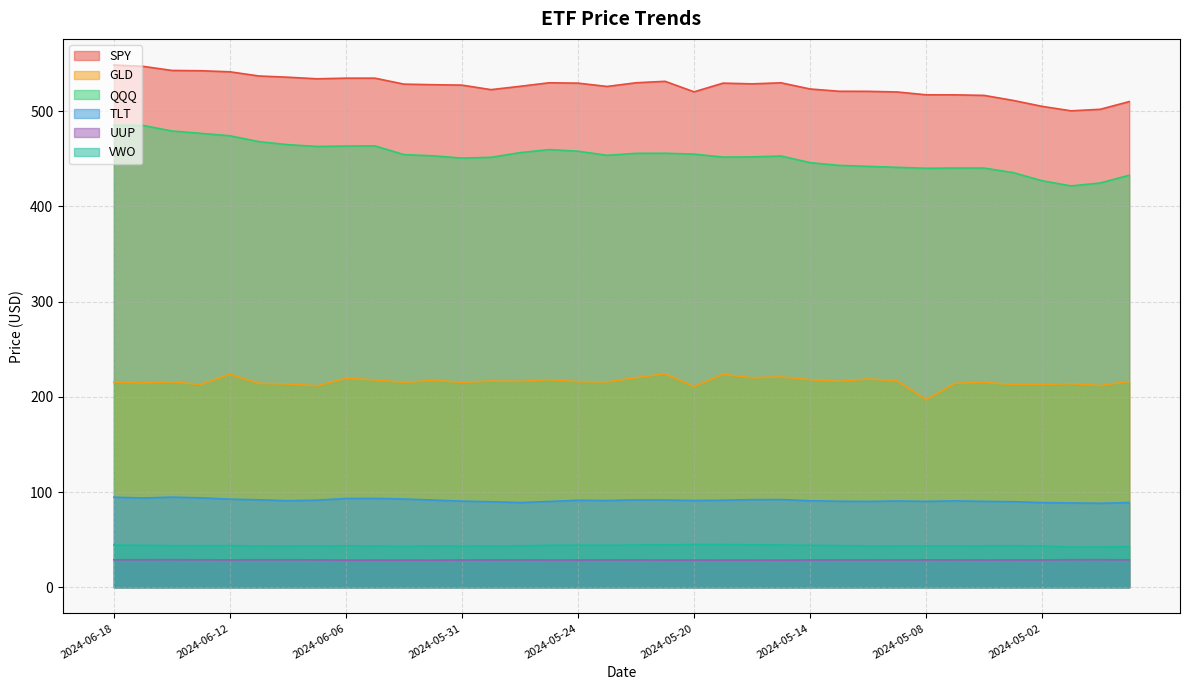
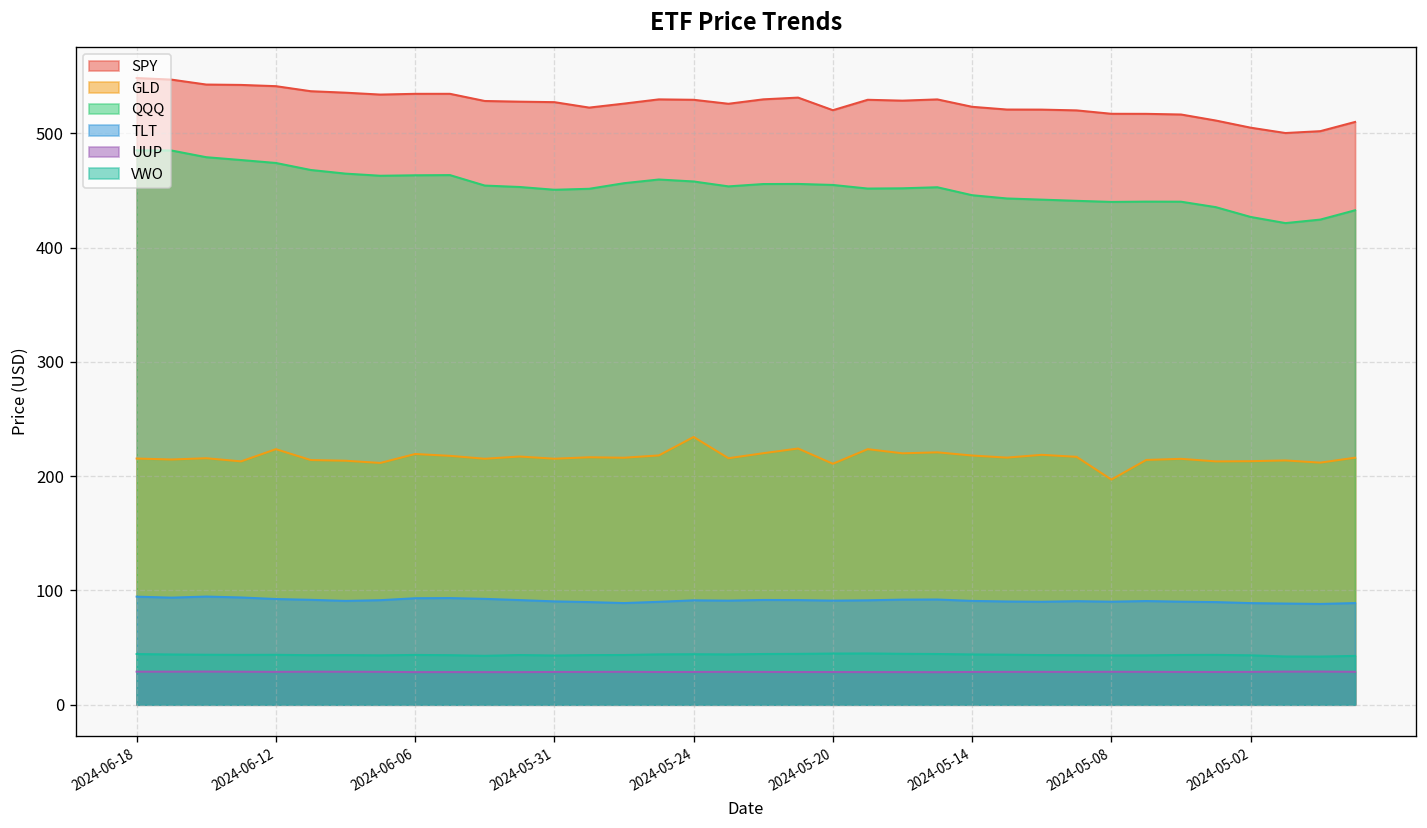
  {
    "SPY": {
      "2024-06-12": 540,
      "2024-06-06": 530,
      "2024-05-31": 530,
      "2024-05-24": 530,
      "2024-05-20": 520,
      "2024-05-14": 520,
      "2024-05-08": 520,
      "2024-05-02": 510
    },
    "GLD": {
      "2024-06-18": 220,
      "2024-06-12": 220,
      "2024-06-06": 220,
      "2024-05-31": 220,
-     "2024-05-24": 220,
+     "2024-05-24": 230,
      "2024-05-20": 210,
      "2024-05-14": 220,
      "2024-05-08": 200,
      "2024-05-02": 210
    },
    "UUP": {
      "2024-06-18": 30,
      "2024-06-12": 30,
      "2024-06-06": 30,
      "2024-05-31": 30,
      "2024-05-24": 30,
      "2024-05-20": 30,
      "2024-05-14": 30,
      "2024-05-08": 30,
      "2024-05-02": 30
    }
  }
